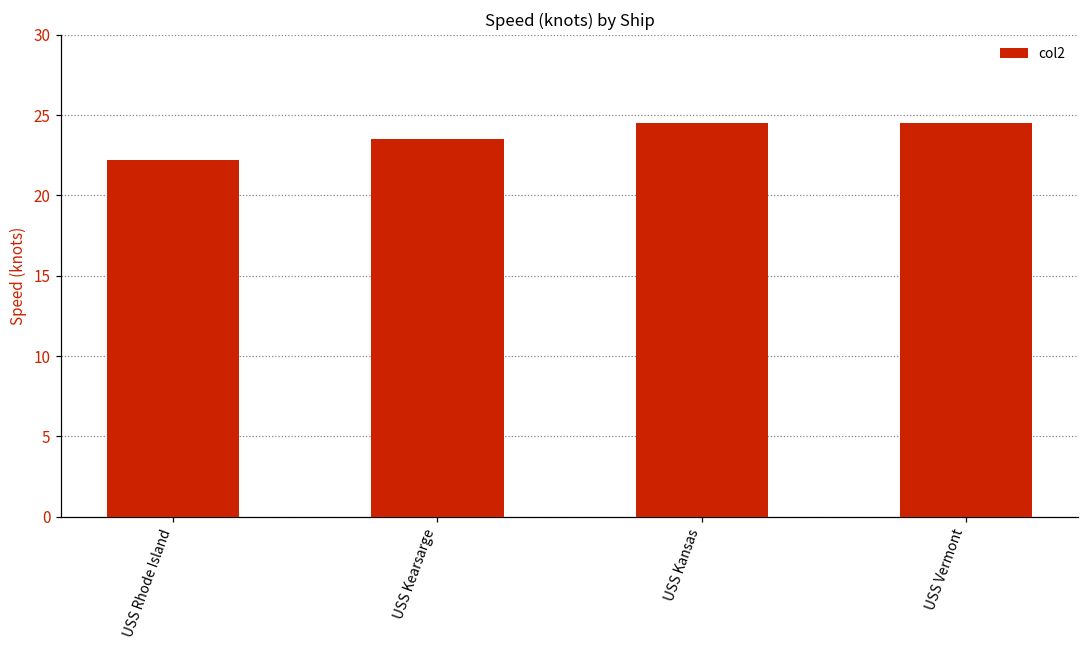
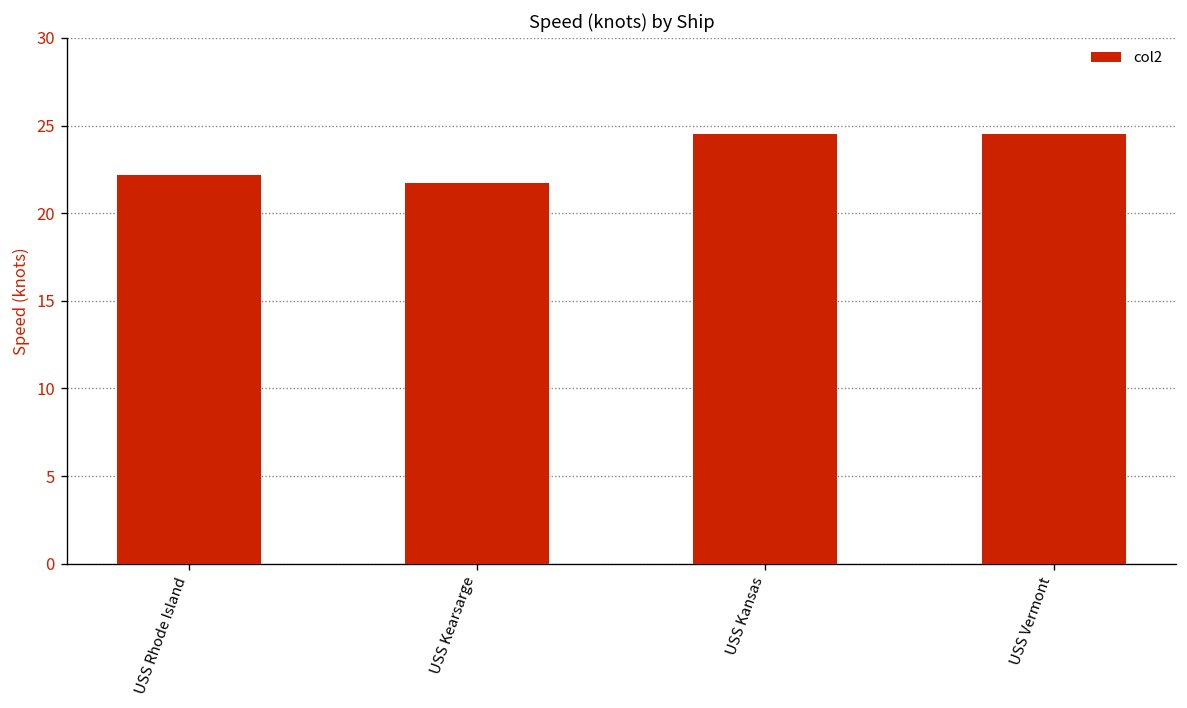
  {
    "USS Rhode Island": 22.2,
-   "USS Kearsarge": 23.5,
+   "USS Kearsarge": 21.7,
    "USS Kansas": 24.5,
    "USS Vermont": 24.5
  }
